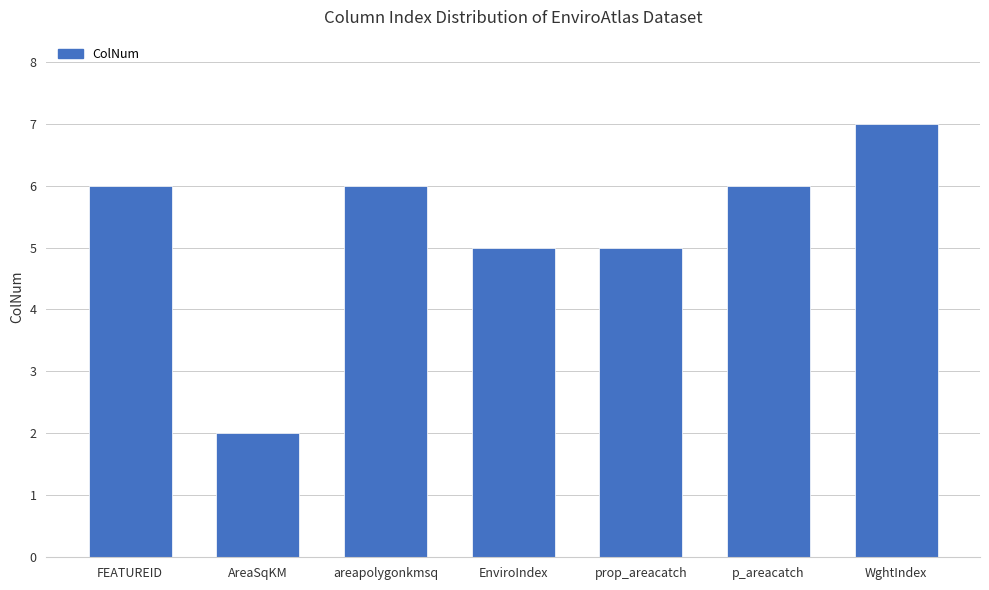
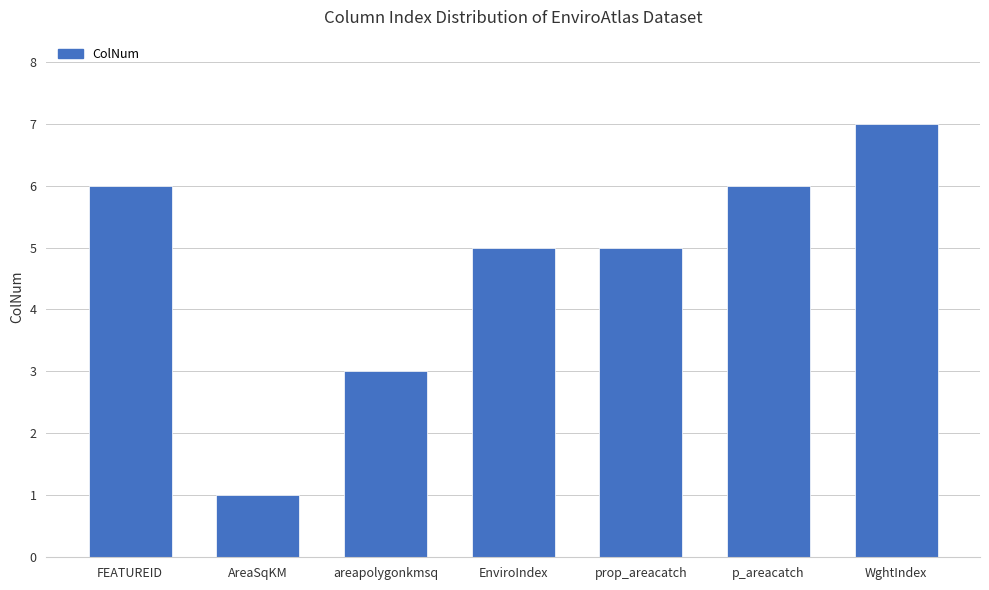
  {
    "FEATUREID": 6,
-   "AreaSqKM": 2,
-   "areapolygonkmsq": 6,
+   "AreaSqKM": 1,
+   "areapolygonkmsq": 3,
    "EnviroIndex": 5,
    "prop_areacatch": 5,
    "p_areacatch": 6,
    "WghtIndex": 7
  }
